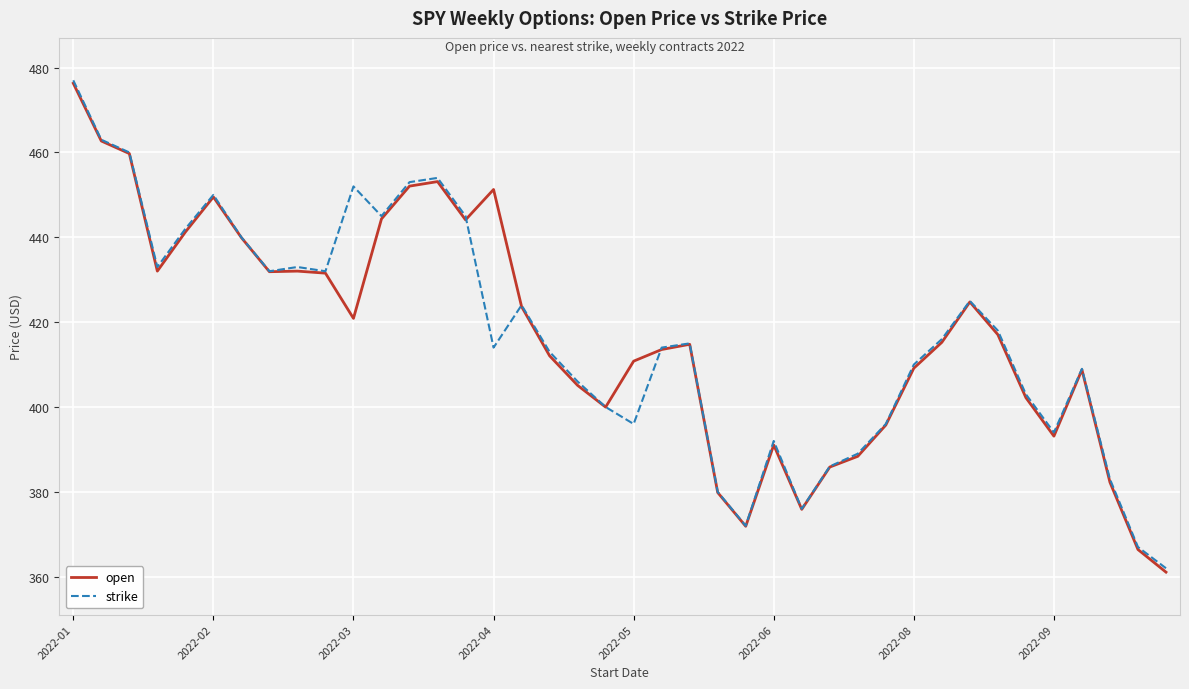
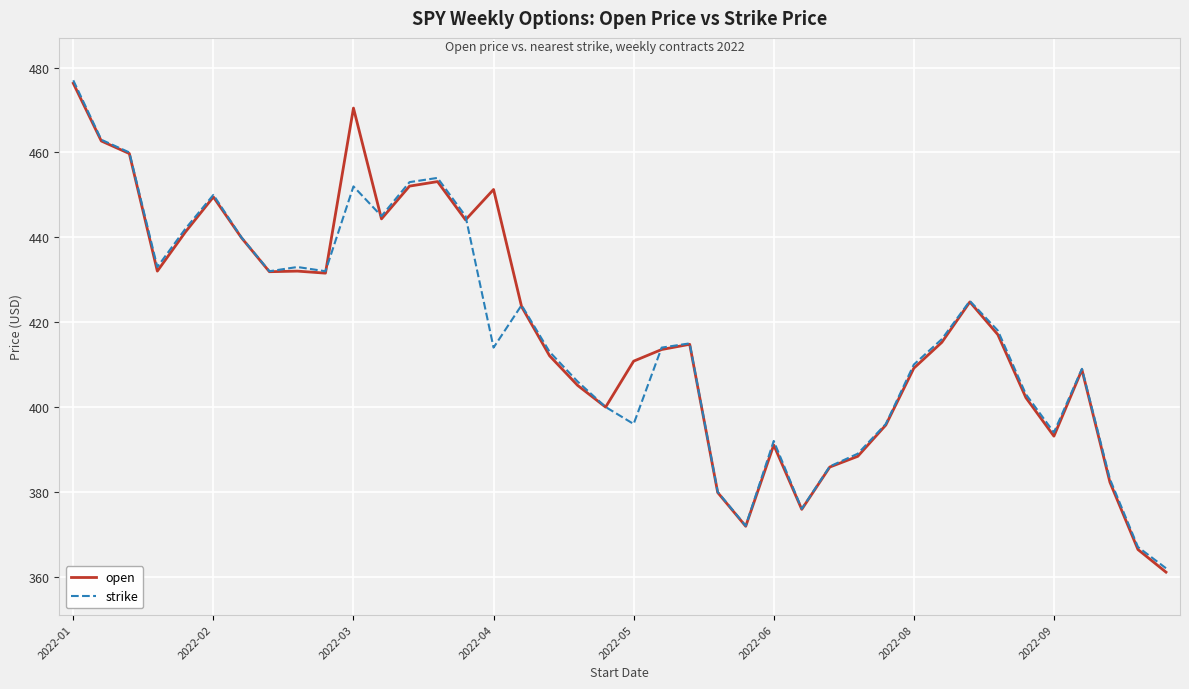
  {
    "open": {
      "2022-01": 476,
-     "2022-03": 421,
+     "2022-03": 470,
      "2022-04": 451,
      "2022-05": 411,
      "2022-06": 391,
      "2022-08": 409,
      "2022-09": 393
    },
    "strike": {
      "2022-01": 477,
      "2022-03": 452,
      "2022-04": 414,
      "2022-05": 396,
      "2022-06": 392,
      "2022-08": 410,
      "2022-09": 394
    }
  }
